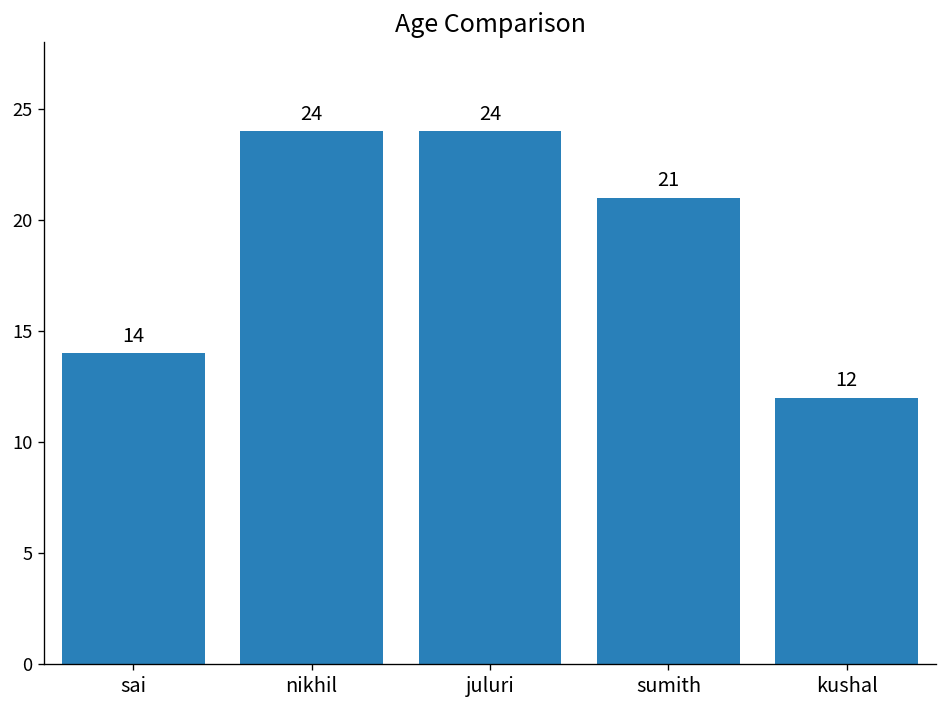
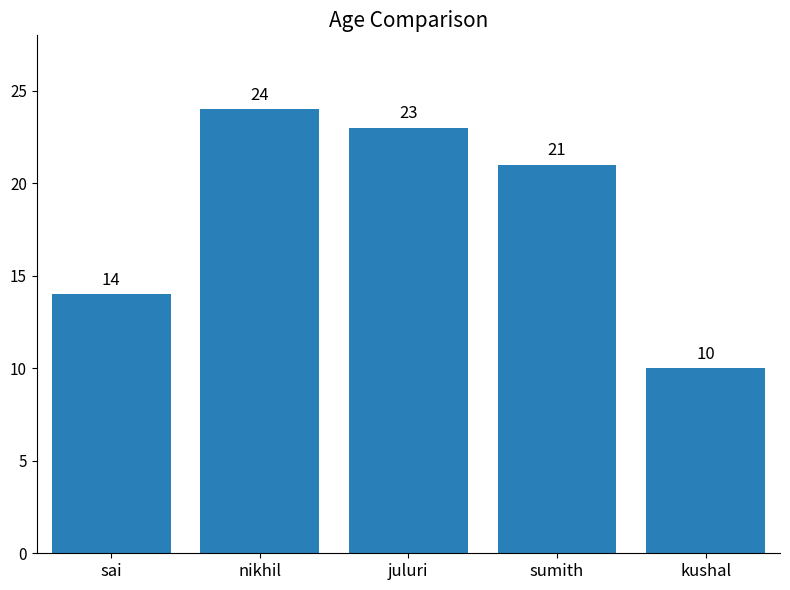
  {
    "sai": 14,
    "nikhil": 24,
-   "juluri": 24,
+   "juluri": 23,
    "sumith": 21,
-   "kushal": 12
+   "kushal": 10
  }
